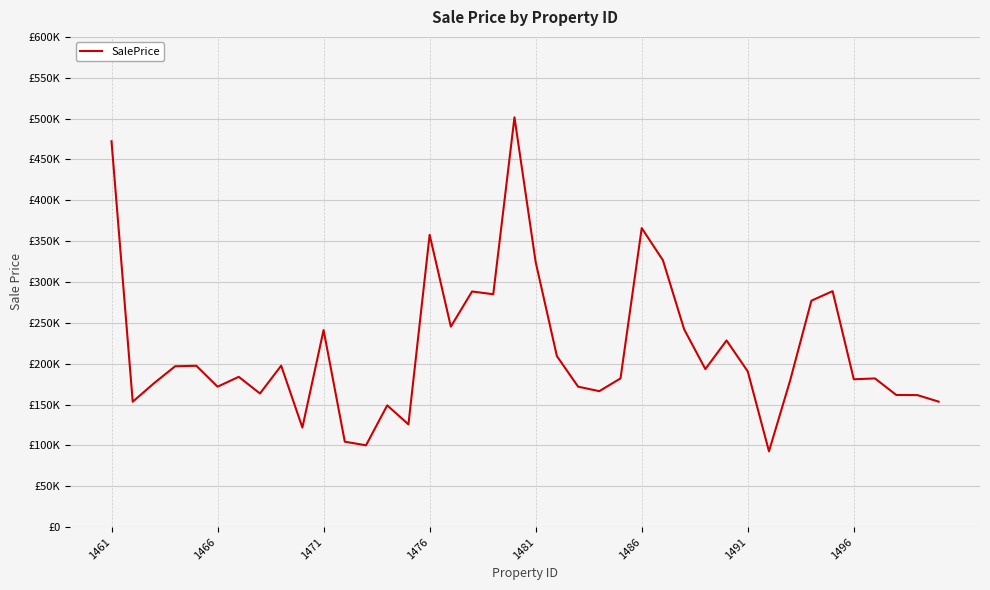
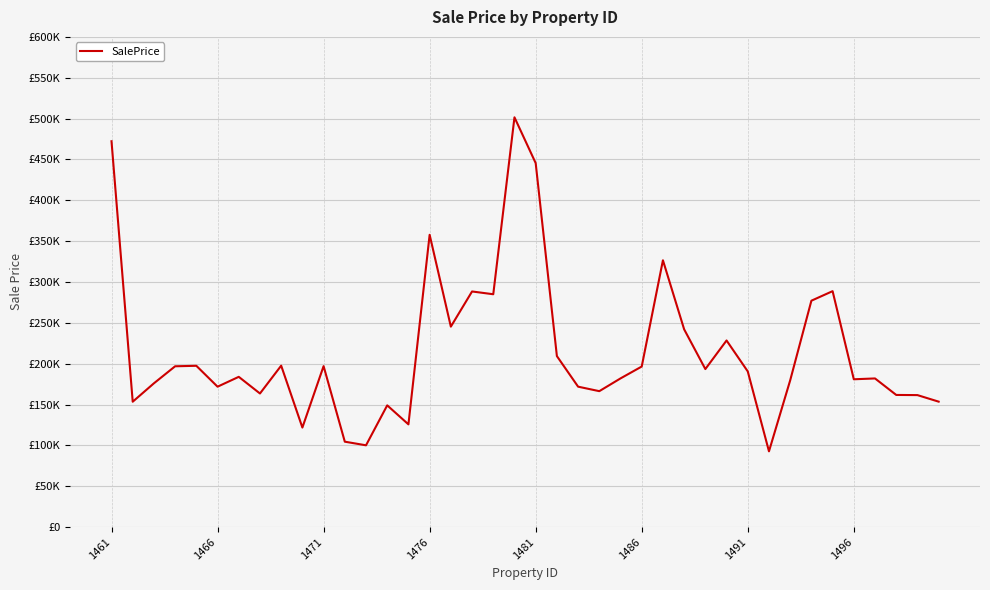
  {
    "1461": "£470000",
    "1466": "£170000",
-   "1471": "£240000",
+   "1471": "£200000",
    "1476": "£360000",
-   "1481": "£320000",
-   "1486": "£370000",
+   "1481": "£450000",
+   "1486": "£200000",
    "1491": "£190000",
    "1496": "£180000"
  }
